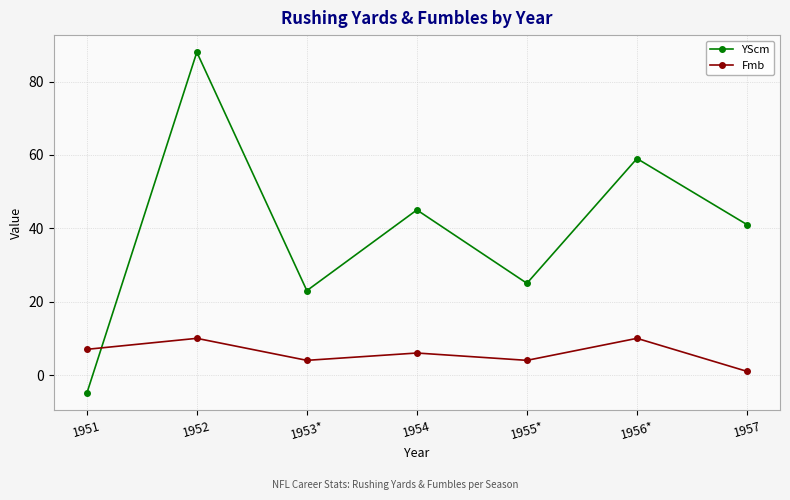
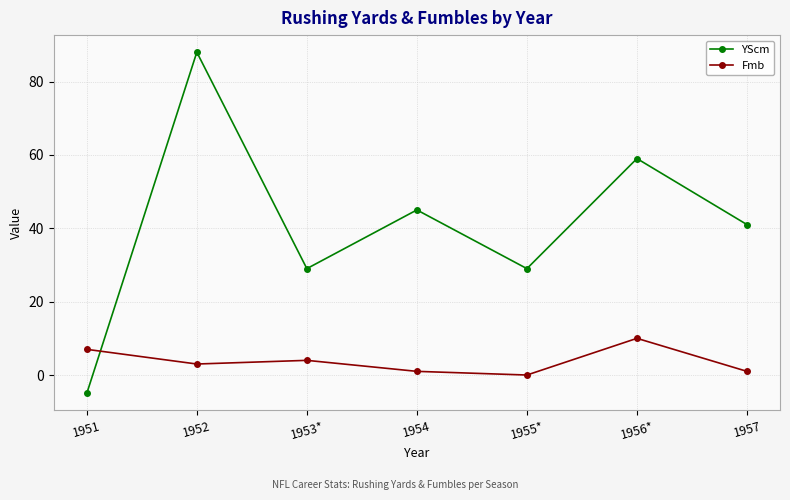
  {
    "YScm": {
      "1951": -5,
      "1952": 88,
-     "1953*": 23,
+     "1953*": 29,
      "1954": 45,
-     "1955*": 25,
+     "1955*": 29,
      "1956*": 59,
      "1957": 41
    },
    "Fmb": {
      "1951": 7,
-     "1952": 10,
+     "1952": 3,
      "1953*": 4,
-     "1954": 6,
-     "1955*": 4,
+     "1954": 1,
+     "1955*": 0,
      "1956*": 10,
      "1957": 1
    }
  }
